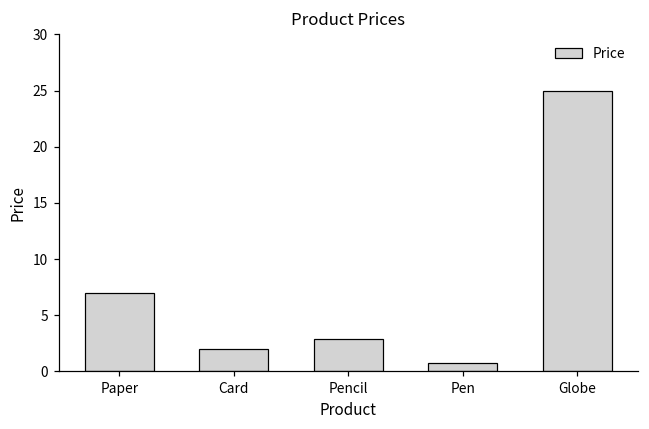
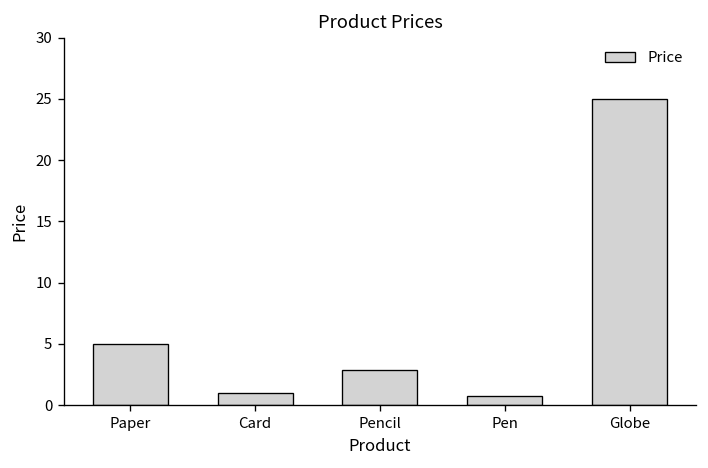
  {
-   "Paper": 7,
-   "Card": 2,
+   "Paper": 5,
+   "Card": 1,
    "Pencil": 3,
    "Pen": 0.8,
    "Globe": 25
  }
